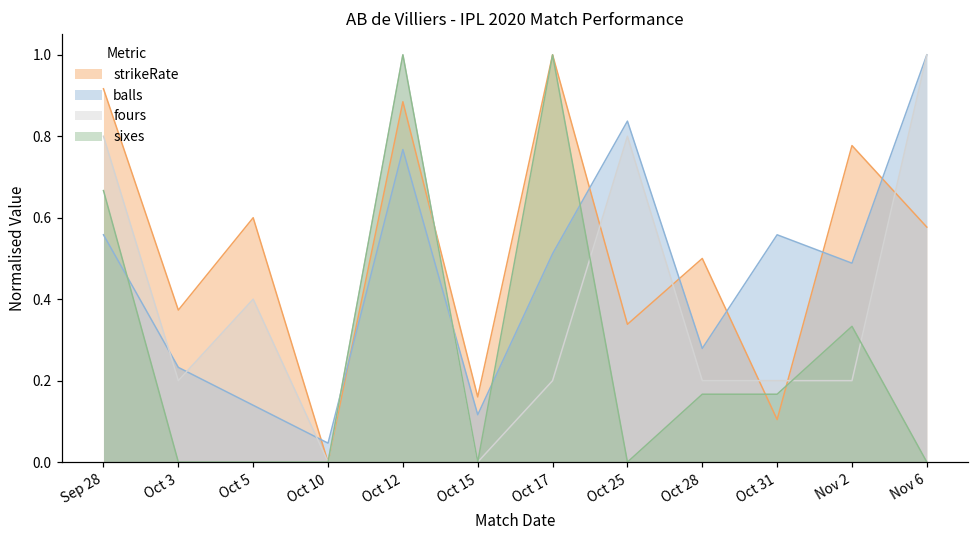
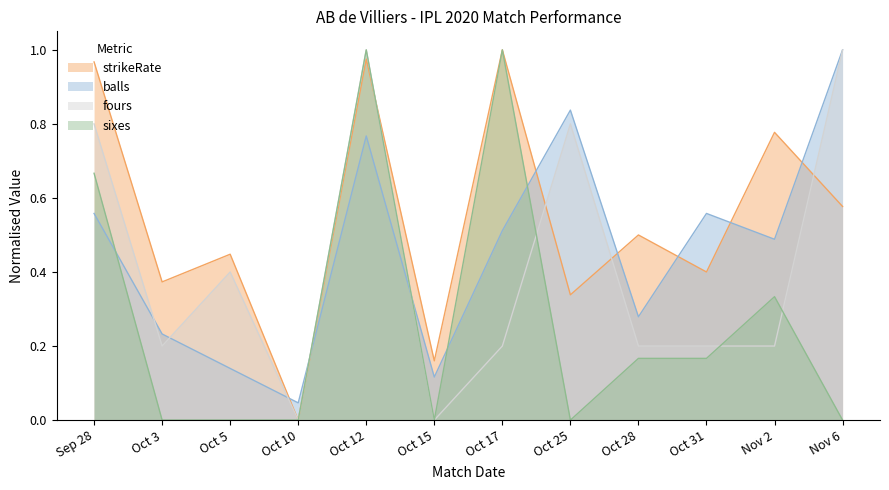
  {
    "strikeRate": {
-     "Sep 28": 0.92,
+     "Sep 28": 0.97,
      "Oct 3": 0.37,
-     "Oct 5": 0.60,
-     "Oct 12": 0.88,
+     "Oct 5": 0.45,
+     "Oct 12": 0.98,
      "Oct 15": 0.16,
      "Oct 25": 0.34,
      "Oct 28": 0.50,
-     "Oct 31": 0.10,
+     "Oct 31": 0.40,
      "Nov 2": 0.78,
      "Nov 6": 0.58
    }
  }
